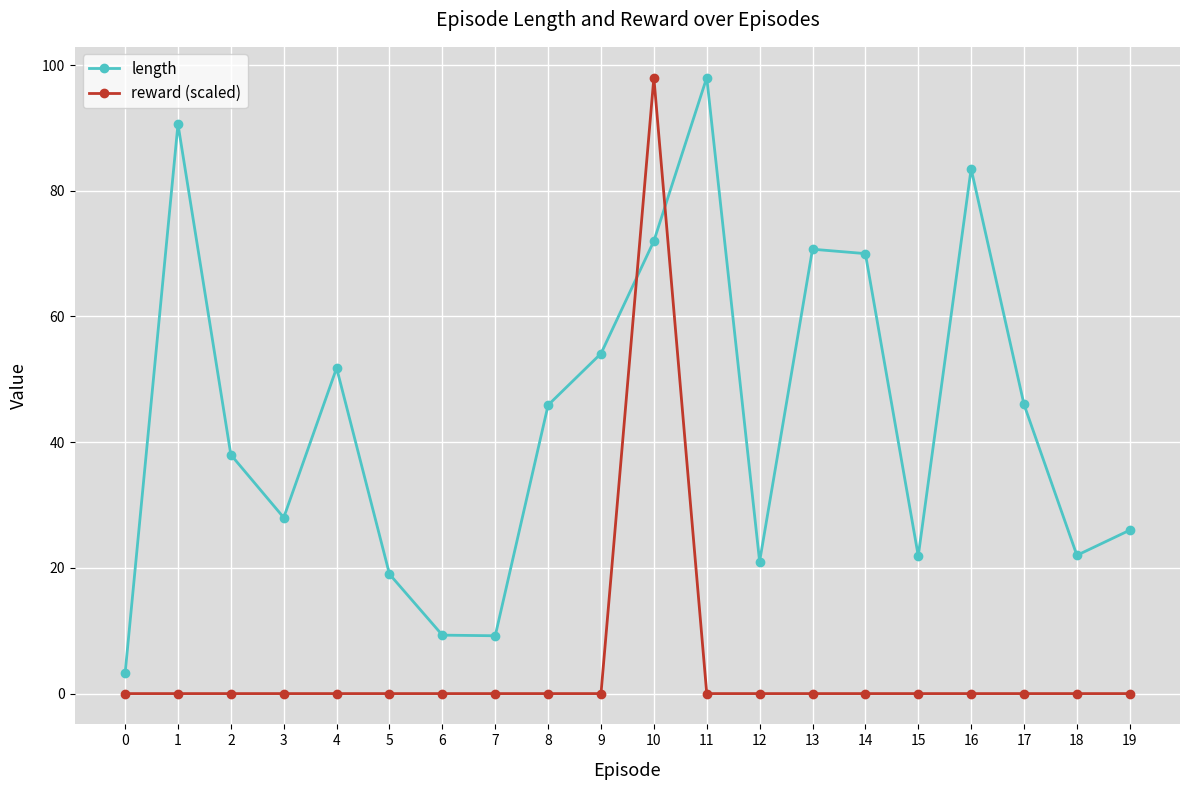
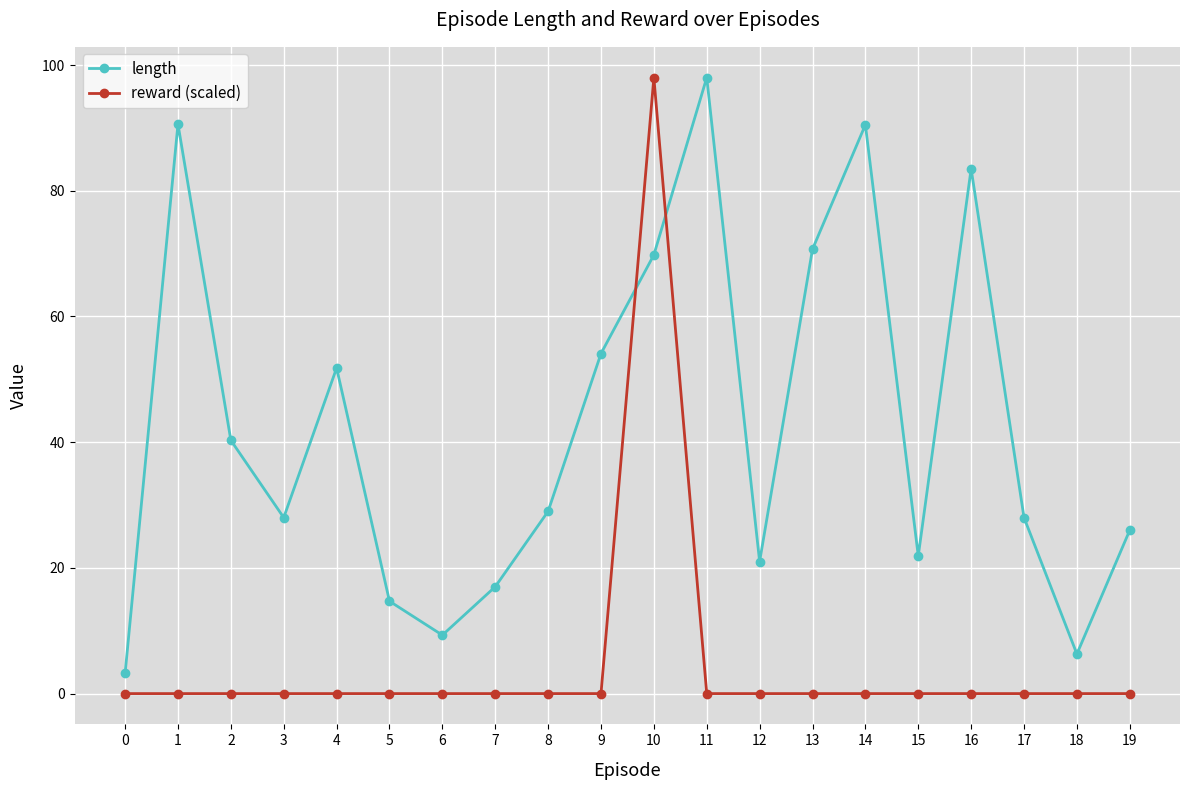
  {
    "length": {
      "0": 3,
      "1": 91,
-     "2": 38,
+     "2": 40,
      "3": 28,
      "4": 52,
-     "5": 19,
+     "5": 15,
      "6": 9,
-     "7": 9,
-     "8": 46,
+     "7": 17,
+     "8": 29,
      "9": 54,
-     "10": 72,
+     "10": 70,
      "11": 98,
      "12": 21,
      "13": 71,
-     "14": 70,
+     "14": 91,
      "15": 22,
      "16": 84,
-     "17": 46,
-     "18": 22,
+     "17": 28,
+     "18": 6,
      "19": 26
    },
    "reward (scaled)": {
      "0": 0,
      "1": 0,
      "2": 0,
      "3": 0,
      "4": 0,
      "5": 0,
      "6": 0,
      "7": 0,
      "8": 0,
      "9": 0,
      "10": 98,
      "11": 0,
      "12": 0,
      "13": 0,
      "14": 0,
      "15": 0,
      "16": 0,
      "17": 0,
      "18": 0,
      "19": 0
    }
  }
